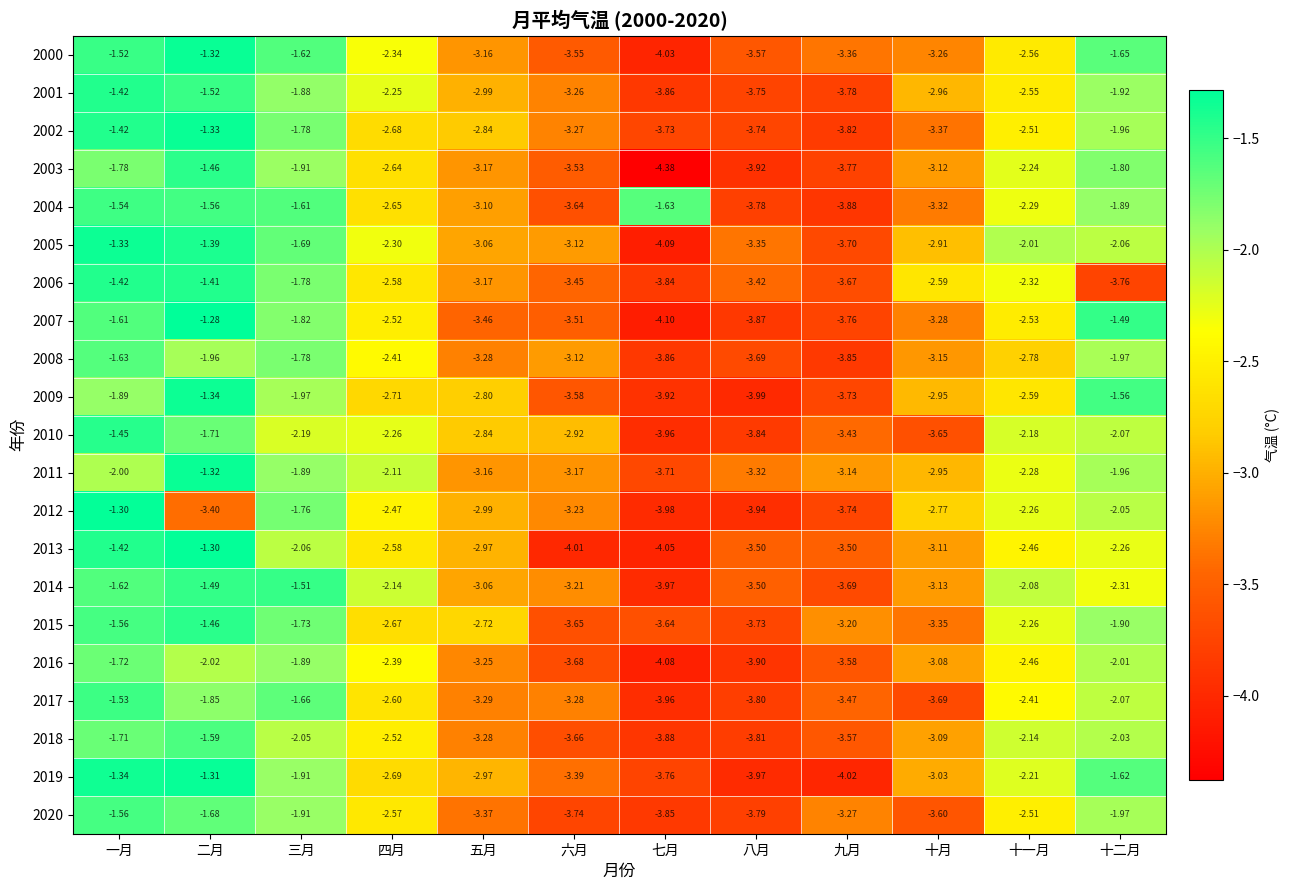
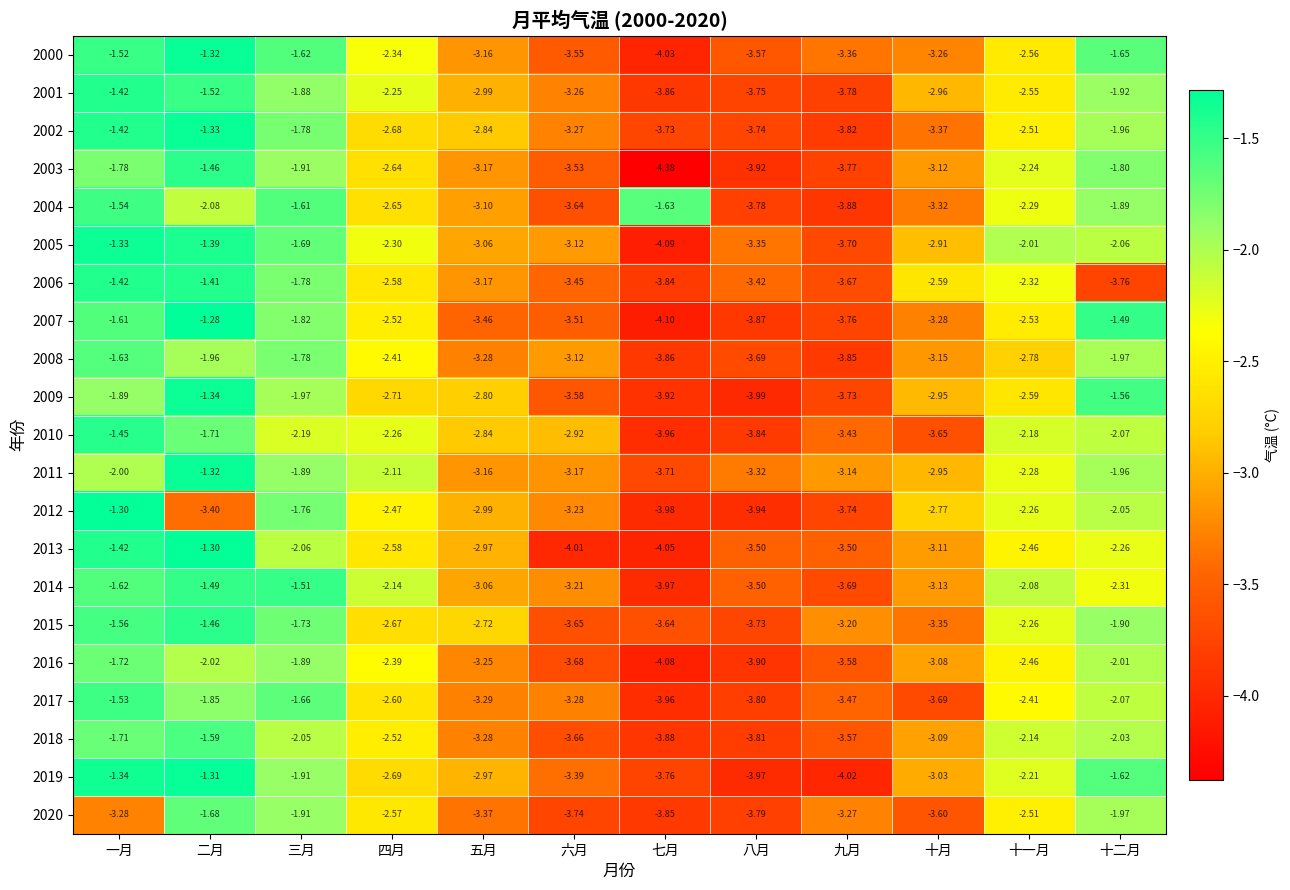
  {
    "2004": {
      "一月": -1.54,
-     "二月": -1.56,
+     "二月": -2.08,
      "三月": -1.61,
      "四月": -2.65,
      "五月": -3.10,
      "六月": -3.64,
      "七月": -1.63,
      "八月": -3.78,
      "九月": -3.88,
      "十月": -3.32,
      "十一月": -2.29,
      "十二月": -1.89
    },
    "2020": {
-     "一月": -1.56,
+     "一月": -3.28,
      "二月": -1.68,
      "三月": -1.91,
      "四月": -2.57,
      "五月": -3.37,
      "六月": -3.74,
      "七月": -3.85,
      "八月": -3.79,
      "九月": -3.27,
      "十月": -3.60,
      "十一月": -2.51,
      "十二月": -1.97
    }
  }
